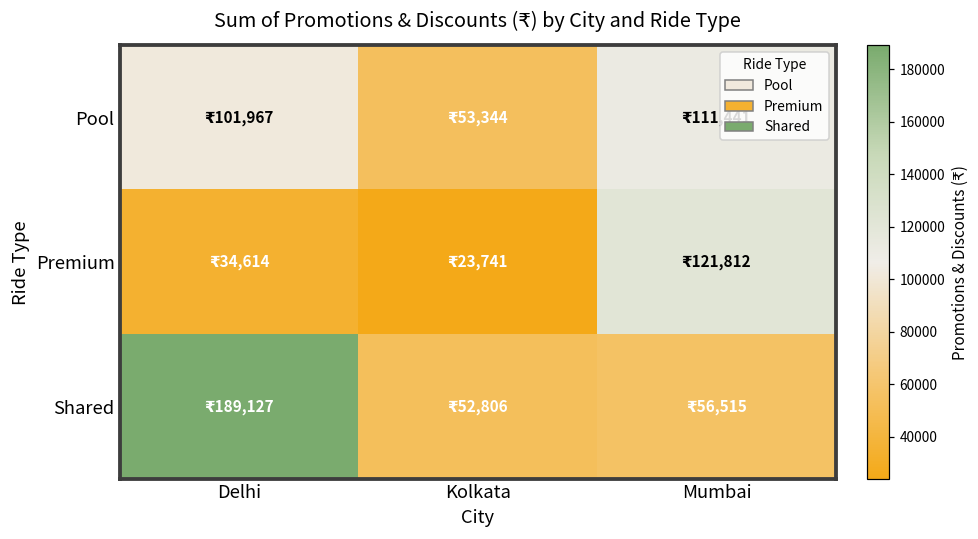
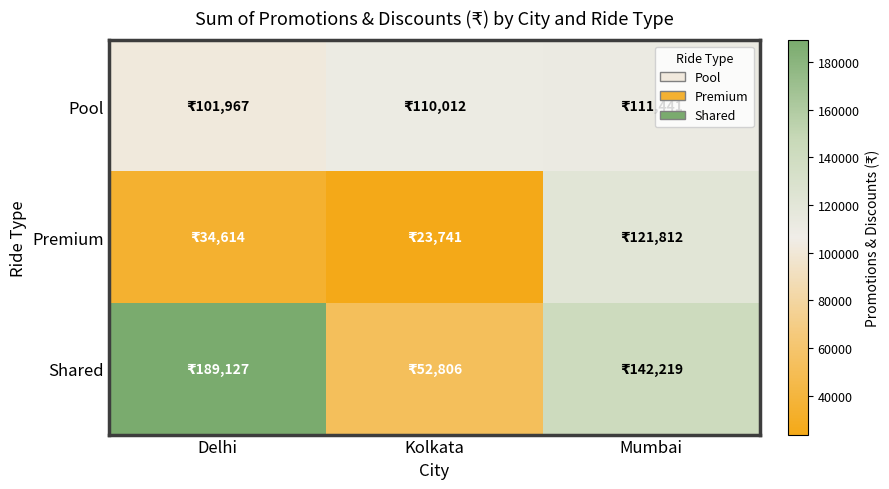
  {
    "Pool": {
      "Delhi": "101,967",
-     "Kolkata": "53,344"
+     "Kolkata": "110,012"
    },
    "Premium": {
      "Delhi": "34,614",
      "Kolkata": "23,741",
      "Mumbai": "121,812"
    },
    "Shared": {
      "Delhi": "189,127",
      "Kolkata": "52,806",
-     "Mumbai": "56,515"
+     "Mumbai": "142,219"
    }
  }
